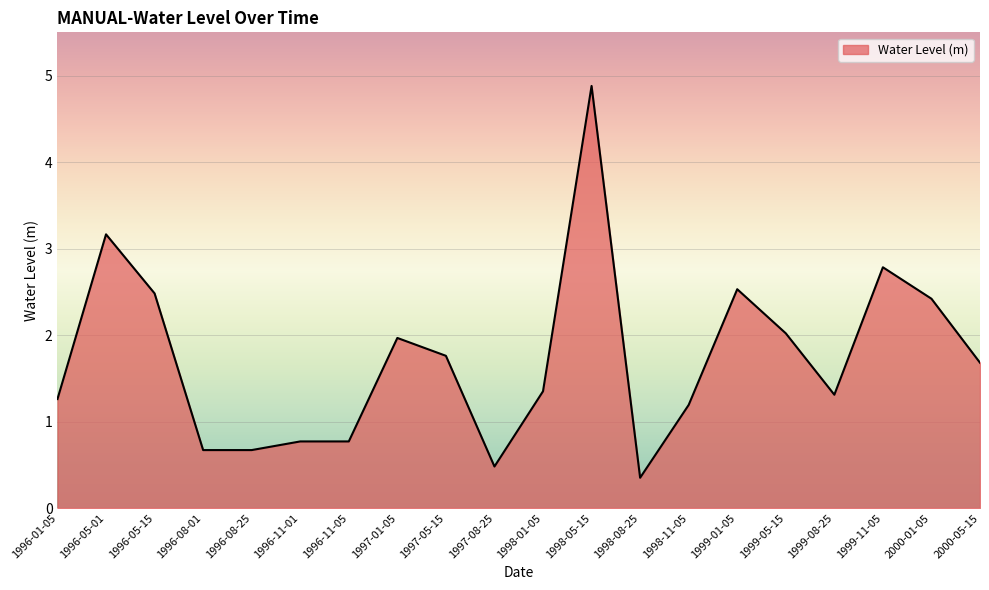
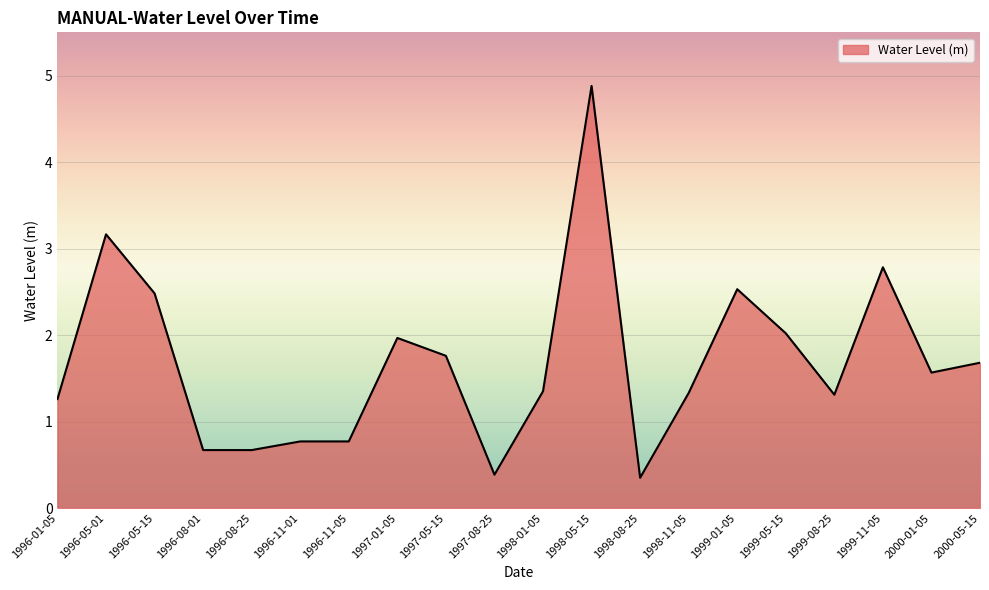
  {
    "1996-01-05": 1.3,
    "1996-05-01": 3.2,
    "1996-05-15": 2.5,
    "1996-08-01": 0.7,
    "1996-08-25": 0.7,
    "1996-11-01": 0.8,
    "1996-11-05": 0.8,
    "1997-01-05": 2.0,
    "1997-05-15": 1.8,
-   "1997-08-25": 0.5,
+   "1997-08-25": 0.4,
    "1998-01-05": 1.4,
    "1998-05-15": 4.9,
    "1998-08-25": 0.3,
-   "1998-11-05": 1.2,
+   "1998-11-05": 1.3,
    "1999-01-05": 2.5,
    "1999-05-15": 2.0,
    "1999-08-25": 1.3,
    "1999-11-05": 2.8,
-   "2000-01-05": 2.4,
+   "2000-01-05": 1.6,
    "2000-05-15": 1.7
  }
